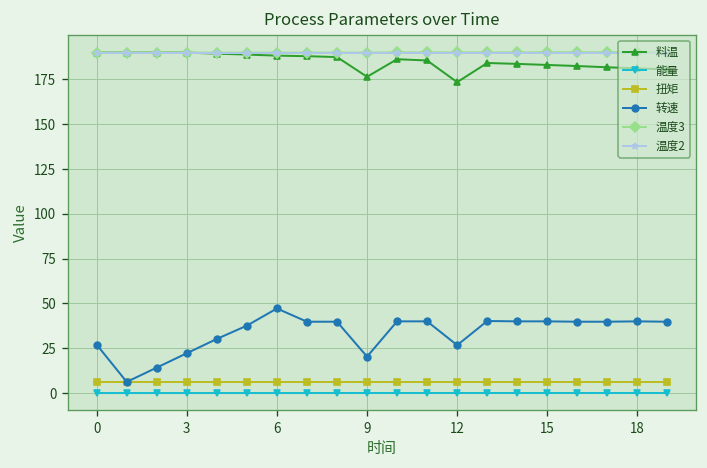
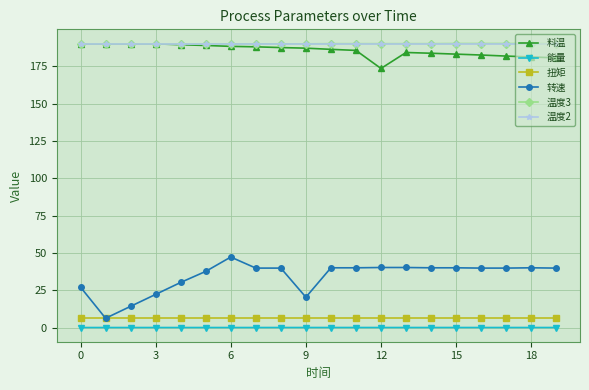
  {
    "料温": {
      "6": 188,
-     "9": 177,
+     "9": 187,
      "12": 174,
      "15": 183
    },
    "能量": {
      "0": 0,
      "3": 0,
      "6": 0,
      "9": 0,
      "12": 0,
      "15": 0,
      "18": 0
    },
    "扭矩": {
      "0": 6,
      "3": 6,
      "6": 6,
      "9": 6,
      "12": 6,
      "15": 6,
      "18": 6
    },
    "转速": {
      "0": 27,
      "3": 22,
      "6": 47,
      "9": 20,
-     "12": 27,
+     "12": 40,
      "15": 40,
      "18": 40
    },
    "温度2": {
      "6": 190,
      "9": 190,
      "12": 190,
      "15": 190
    }
  }
